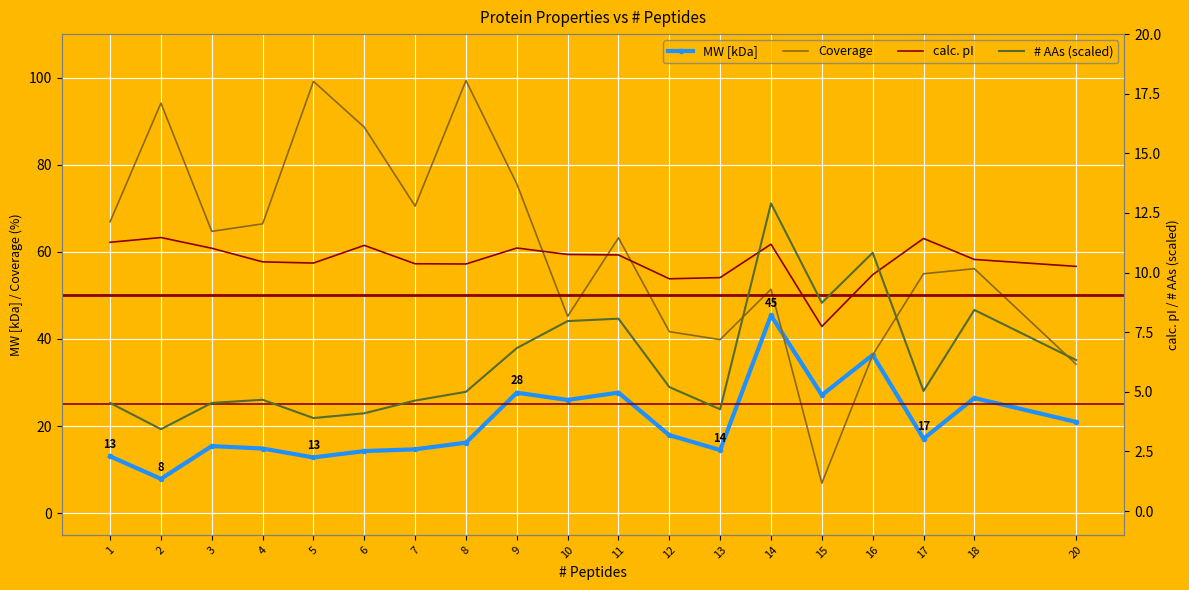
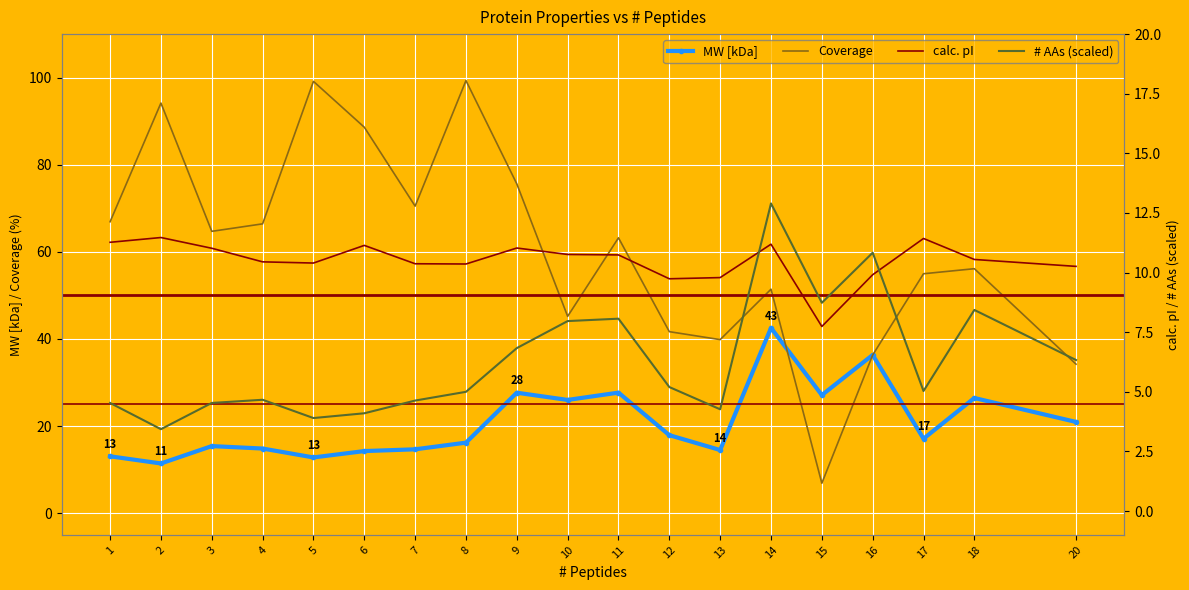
  {
    "MW [kDa]": {
      "1": 13,
-     "2": 8,
+     "2": 11,
      "5": 13,
      "9": 28,
      "13": 14,
-     "14": 45,
+     "14": 43,
      "17": 17
    }
  }
